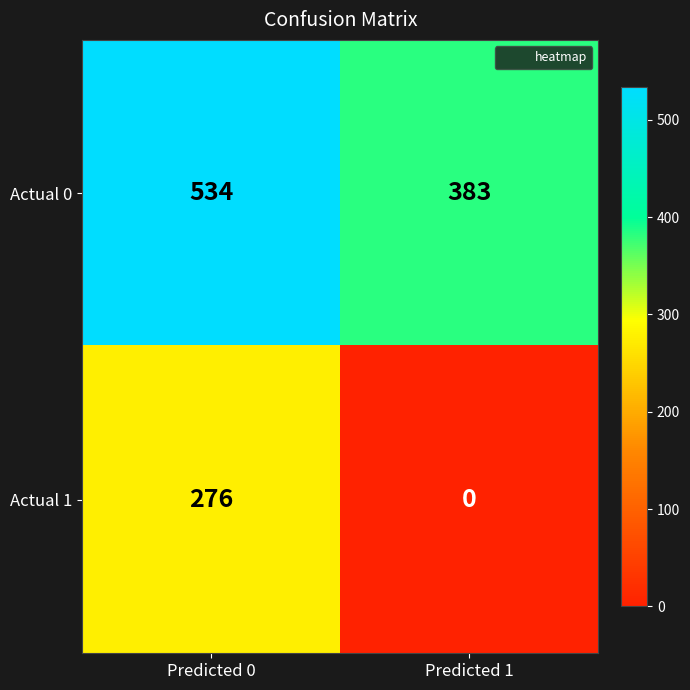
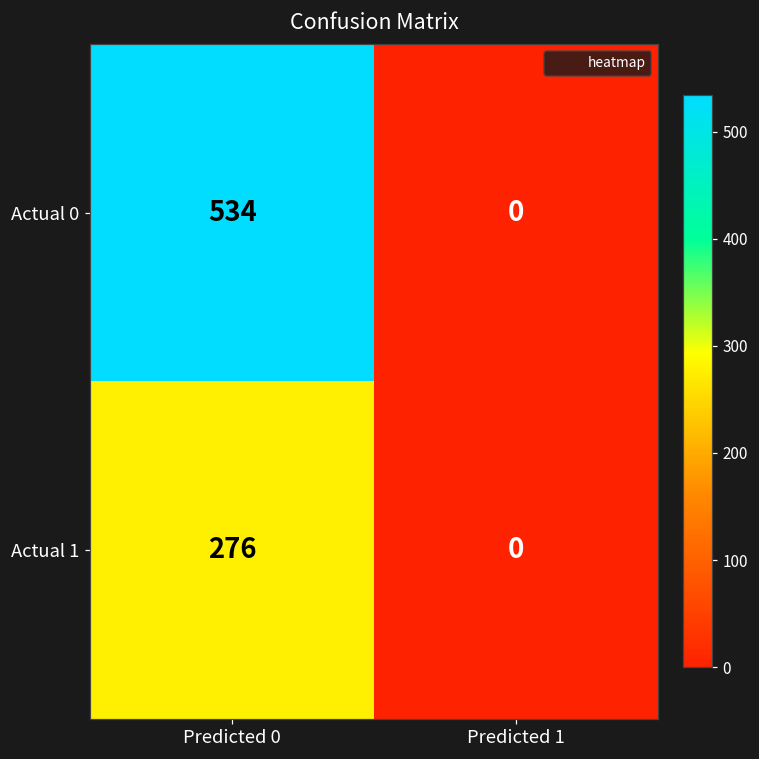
  {
    "Actual 0": {
      "Predicted 0": 534,
-     "Predicted 1": 383
+     "Predicted 1": 0
    },
    "Actual 1": {
      "Predicted 0": 276,
      "Predicted 1": 0
    }
  }
